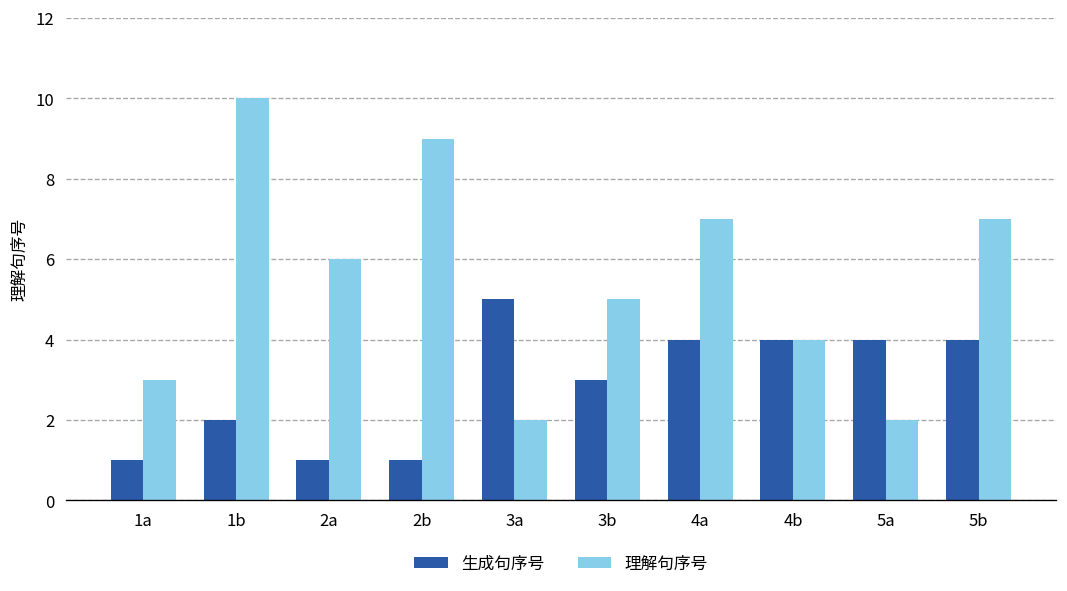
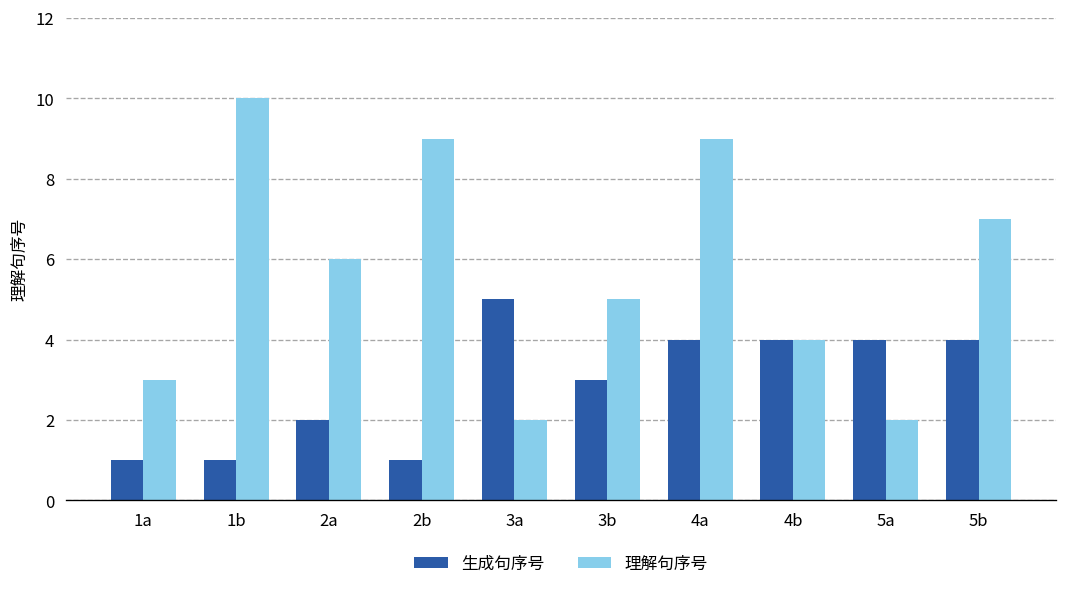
  {
    "生成句序号": {
      "1a": 1,
-     "1b": 2,
-     "2a": 1,
+     "1b": 1,
+     "2a": 2,
      "2b": 1,
      "3a": 5,
      "3b": 3,
      "4a": 4,
      "4b": 4,
      "5a": 4,
      "5b": 4
    },
    "理解句序号": {
      "1a": 3,
      "1b": 10,
      "2a": 6,
      "2b": 9,
      "3a": 2,
      "3b": 5,
-     "4a": 7,
+     "4a": 9,
      "4b": 4,
      "5a": 2,
      "5b": 7
    }
  }
